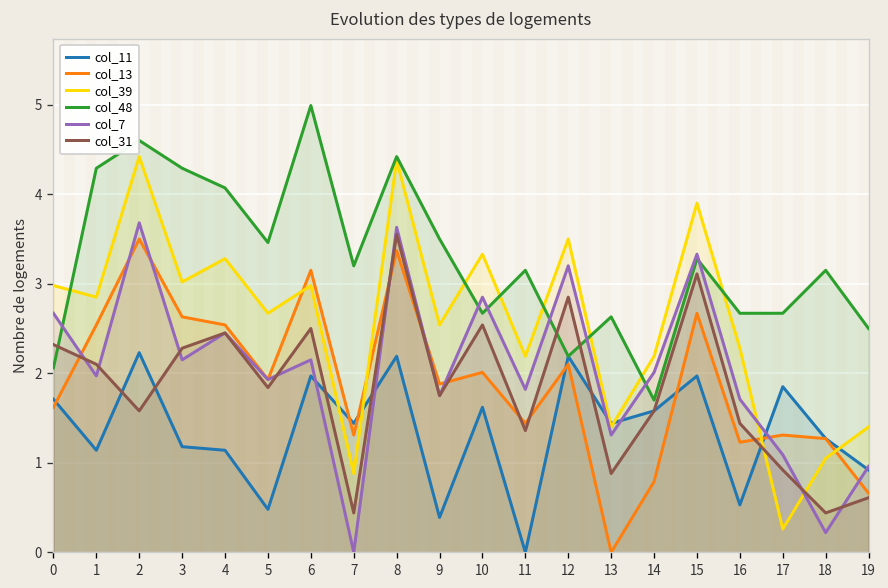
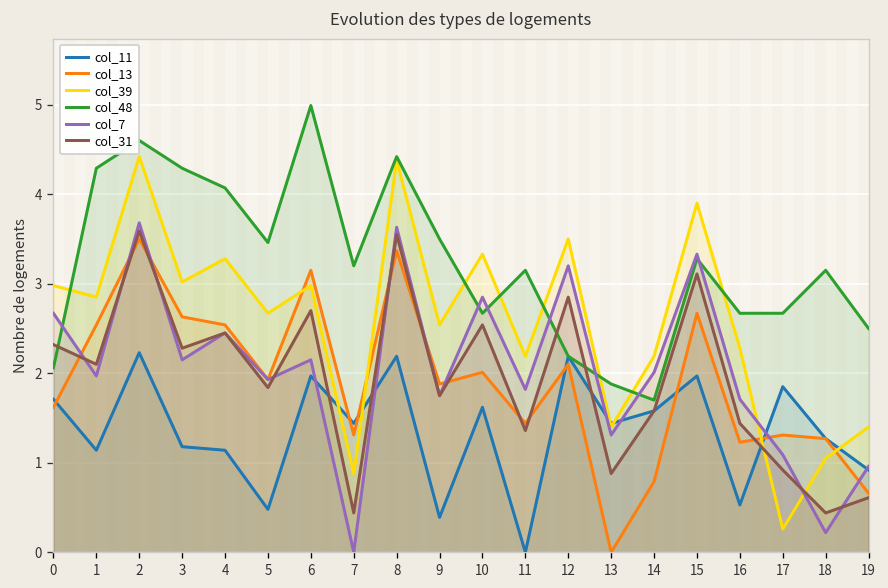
  {
    "col_11": {
      "0": 1.7,
      "1": 1.1,
      "2": 2.2,
      "3": 1.2,
      "4": 1.1,
      "5": 0.5,
      "6": 2.0,
      "7": 1.4,
      "8": 2.2,
      "9": 0.4,
      "10": 1.6,
      "11": 0.0,
      "13": 1.4,
      "15": 2.0,
      "16": 0.5,
      "17": 1.9,
      "19": 0.9
    },
    "col_13": {
      "0": 1.6,
      "1": 2.5,
      "2": 3.5,
      "3": 2.6,
      "4": 2.5,
      "6": 3.2,
      "7": 1.3,
      "8": 3.4,
      "9": 1.9,
      "10": 2.0,
      "11": 1.4,
      "12": 2.1,
      "13": 0.0,
      "14": 0.8,
      "15": 2.7,
      "16": 1.2,
      "17": 1.3,
      "19": 0.7
    },
    "col_39": {
      "0": 3.0,
      "1": 2.9,
      "2": 4.4,
      "3": 3.0,
      "4": 3.3,
      "5": 2.7,
      "6": 3.0,
      "7": 0.9,
      "8": 4.4,
      "9": 2.5,
      "10": 3.3,
      "11": 2.2,
      "12": 3.5,
      "13": 1.4,
      "14": 2.2,
      "15": 3.9,
      "16": 2.3,
      "17": 0.3,
      "18": 1.1,
      "19": 1.4
    },
    "col_48": {
      "0": 2.1,
      "1": 4.3,
      "3": 4.3,
      "4": 4.1,
      "5": 3.5,
      "6": 5.0,
      "7": 3.2,
      "8": 4.4,
      "9": 3.5,
      "10": 2.7,
      "11": 3.2,
-     "13": 2.6,
+     "13": 1.9,
      "14": 1.7,
      "15": 3.3,
      "16": 2.7,
      "17": 2.7,
      "18": 3.2,
      "19": 2.5
    },
    "col_7": {
      "0": 2.7,
      "1": 2.0,
      "2": 3.7,
      "3": 2.2,
      "6": 2.2,
      "7": 0.0,
      "8": 3.6,
      "10": 2.9,
      "11": 1.8,
      "12": 3.2,
      "13": 1.3,
      "14": 2.0,
      "15": 3.3,
      "16": 1.7,
      "17": 1.1,
      "18": 0.2,
      "19": 1.0
    },
    "col_31": {
      "0": 2.3,
      "1": 2.1,
-     "2": 1.6,
+     "2": 3.6,
      "3": 2.3,
      "5": 1.8,
-     "6": 2.5,
+     "6": 2.7,
      "7": 0.4,
      "8": 3.6,
      "10": 2.5,
      "11": 1.4,
      "12": 2.9,
      "13": 0.9,
      "15": 3.1,
      "16": 1.4,
      "17": 0.9,
      "18": 0.4,
      "19": 0.6
    }
  }
